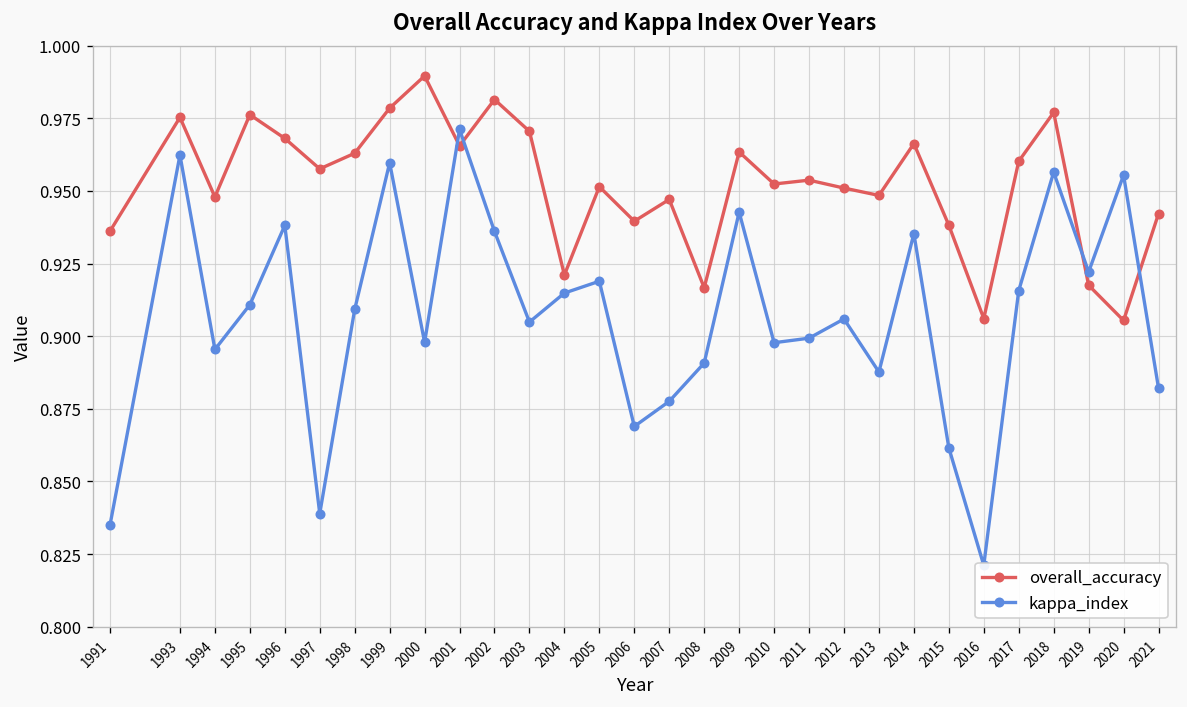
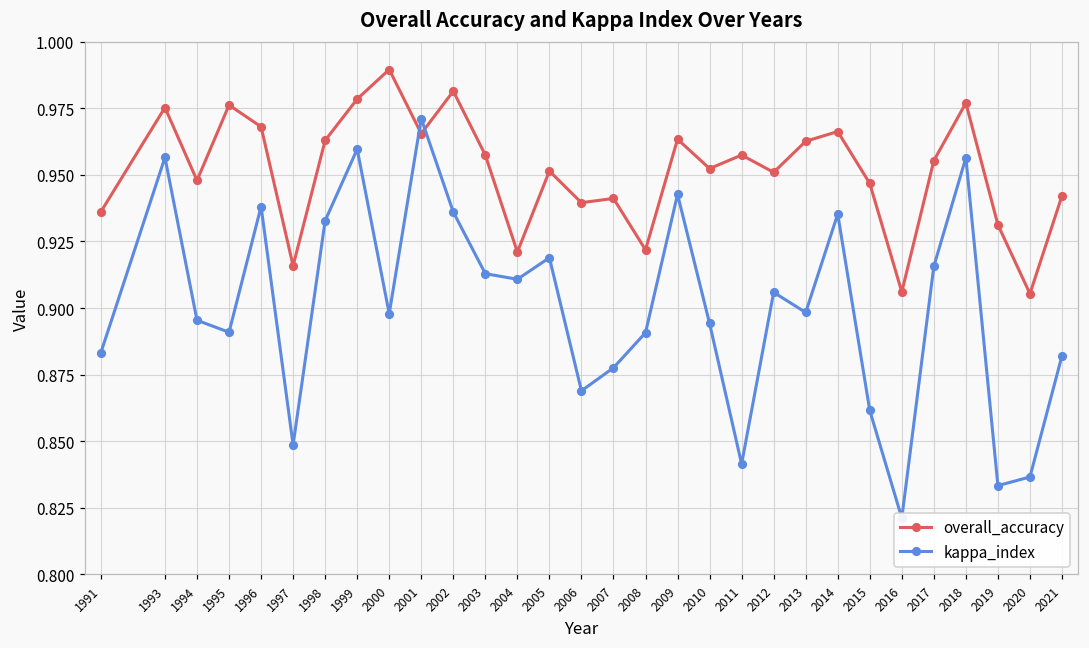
  {
    "overall_accuracy": {
      "1991": 0.936,
      "1993": 0.975,
      "1994": 0.948,
      "1995": 0.976,
      "1996": 0.968,
-     "1997": 0.958,
+     "1997": 0.916,
      "1998": 0.963,
      "1999": 0.978,
      "2000": 0.990,
      "2001": 0.966,
      "2002": 0.981,
-     "2003": 0.971,
+     "2003": 0.957,
      "2004": 0.921,
      "2005": 0.951,
      "2006": 0.940,
-     "2007": 0.947,
-     "2008": 0.917,
+     "2007": 0.941,
+     "2008": 0.922,
      "2009": 0.963,
      "2010": 0.952,
-     "2011": 0.954,
+     "2011": 0.957,
      "2012": 0.951,
-     "2013": 0.948,
+     "2013": 0.963,
      "2014": 0.966,
-     "2015": 0.938,
+     "2015": 0.947,
      "2016": 0.906,
-     "2017": 0.960,
+     "2017": 0.955,
      "2018": 0.977,
-     "2019": 0.918,
+     "2019": 0.931,
      "2020": 0.905,
      "2021": 0.942
    },
    "kappa_index": {
-     "1991": 0.835,
-     "1993": 0.962,
+     "1991": 0.883,
+     "1993": 0.957,
      "1994": 0.895,
-     "1995": 0.911,
+     "1995": 0.891,
      "1996": 0.938,
-     "1997": 0.839,
-     "1998": 0.909,
+     "1997": 0.849,
+     "1998": 0.933,
      "1999": 0.960,
      "2000": 0.898,
      "2001": 0.971,
      "2002": 0.936,
-     "2003": 0.905,
-     "2004": 0.915,
+     "2003": 0.913,
+     "2004": 0.911,
      "2005": 0.919,
      "2006": 0.869,
      "2007": 0.878,
      "2008": 0.891,
      "2009": 0.943,
-     "2010": 0.898,
-     "2011": 0.899,
+     "2010": 0.894,
+     "2011": 0.841,
      "2012": 0.906,
-     "2013": 0.888,
+     "2013": 0.898,
      "2014": 0.935,
      "2015": 0.862,
      "2017": 0.916,
      "2018": 0.956,
-     "2019": 0.922,
-     "2020": 0.955,
+     "2019": 0.833,
+     "2020": 0.837,
      "2021": 0.882
    }
  }
